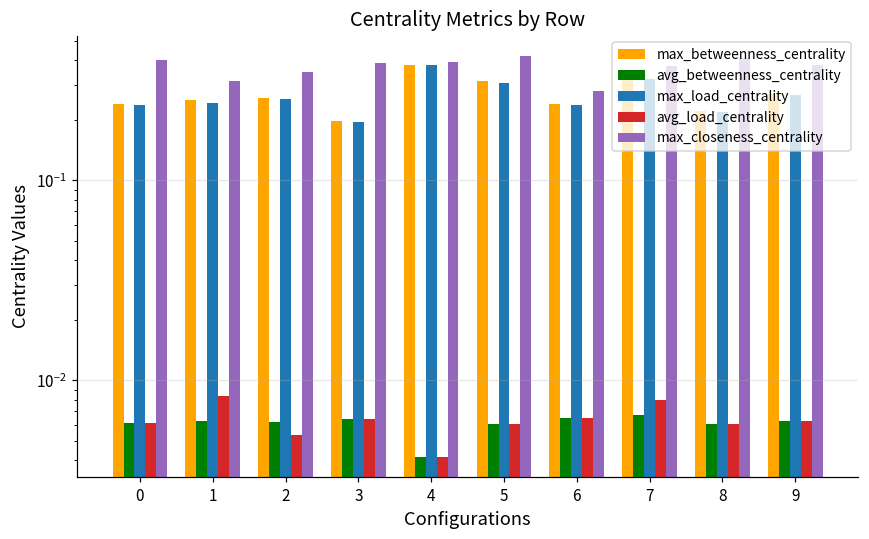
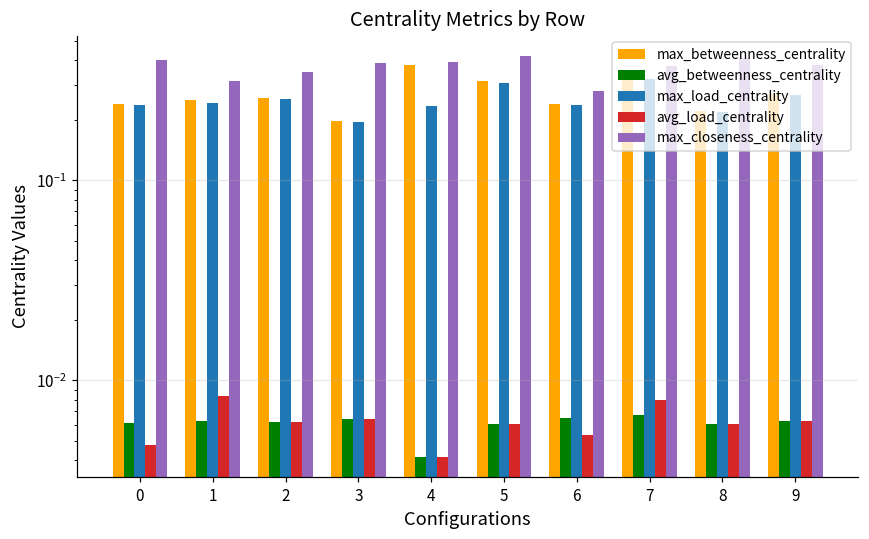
  {
    "max_betweenness_centrality": {
      "0": 0.24,
      "1": 0.25,
      "2": 0.26,
      "3": 0.20,
      "4": 0.38,
      "5": 0.31,
      "6": 0.24
    },
    "avg_betweenness_centrality": {
      "0": 0.0061,
      "1": 0.0063,
      "2": 0.0062,
      "3": 0.0064,
      "4": 0.0041,
      "5": 0.0061,
      "6": 0.0065,
      "7": 0.0067,
      "8": 0.0061,
      "9": 0.0063
    },
    "max_load_centrality": {
      "0": 0.24,
      "1": 0.25,
      "2": 0.25,
      "3": 0.20,
-     "4": 0.38,
+     "4": 0.23,
      "5": 0.31,
      "6": 0.24
    },
    "avg_load_centrality": {
-     "0": 0.0061,
+     "0": 0.0047,
      "1": 0.008,
-     "2": 0.0053,
+     "2": 0.0062,
      "3": 0.0064,
      "4": 0.0041,
      "5": 0.0061,
-     "6": 0.0065,
+     "6": 0.0053,
      "7": 0.008,
      "8": 0.0061,
      "9": 0.0063
    },
    "max_closeness_centrality": {
      "0": 0.40,
      "1": 0.31,
      "2": 0.35,
      "3": 0.39,
      "4": 0.39,
      "5": 0.42,
      "6": 0.28
    }
  }
